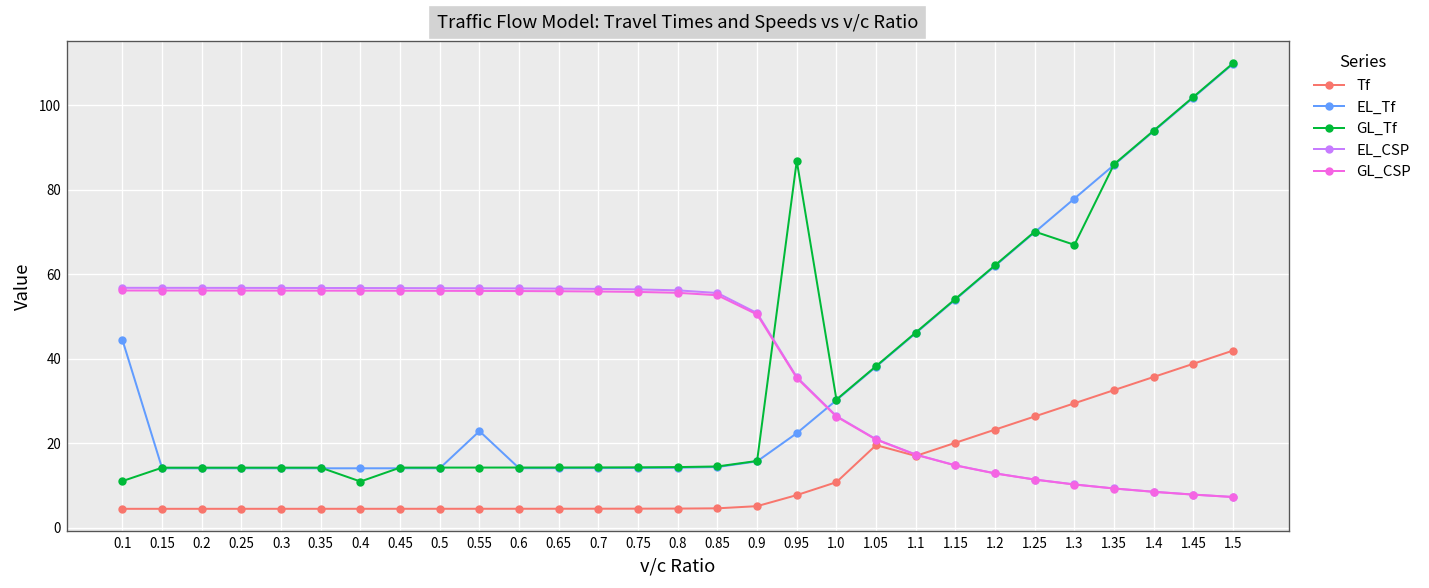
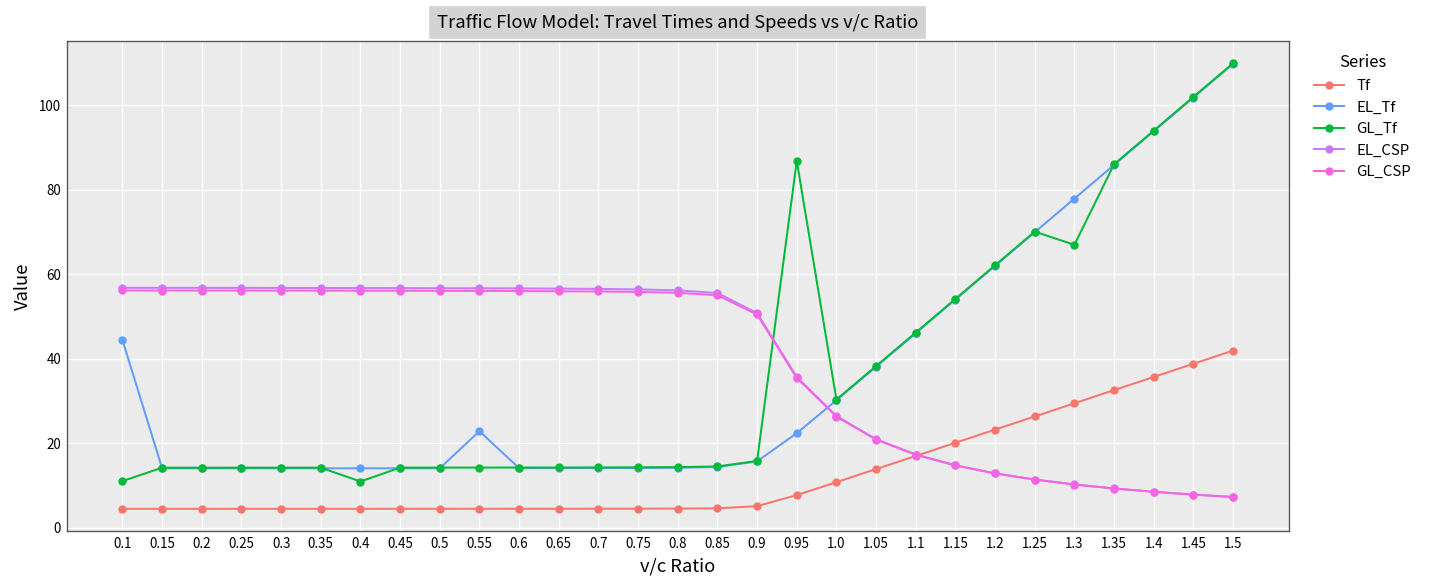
  {
    "Tf": {
      "0.1": 4,
      "0.15": 4,
      "0.2": 4,
      "0.25": 4,
      "0.3": 4,
      "0.35": 4,
      "0.4": 4,
      "0.45": 4,
      "0.5": 4,
      "0.55": 4,
      "0.6": 4,
      "0.65": 4,
      "0.7": 4,
      "0.75": 4,
      "0.8": 5,
      "0.85": 5,
      "0.9": 5,
      "0.95": 8,
      "1.0": 11,
-     "1.05": 20,
+     "1.05": 14,
      "1.15": 20,
      "1.2": 23,
      "1.25": 26,
      "1.3": 29,
      "1.35": 33,
      "1.4": 36,
      "1.45": 39,
      "1.5": 42
    },
    "EL_Tf": {
      "0.1": 44,
      "0.4": 14,
      "0.55": 23,
      "0.95": 22,
      "1.3": 78
    },
    "GL_Tf": {
      "0.1": 11,
      "0.4": 11,
      "0.55": 14,
      "0.95": 87,
      "1.3": 67
    }
  }
